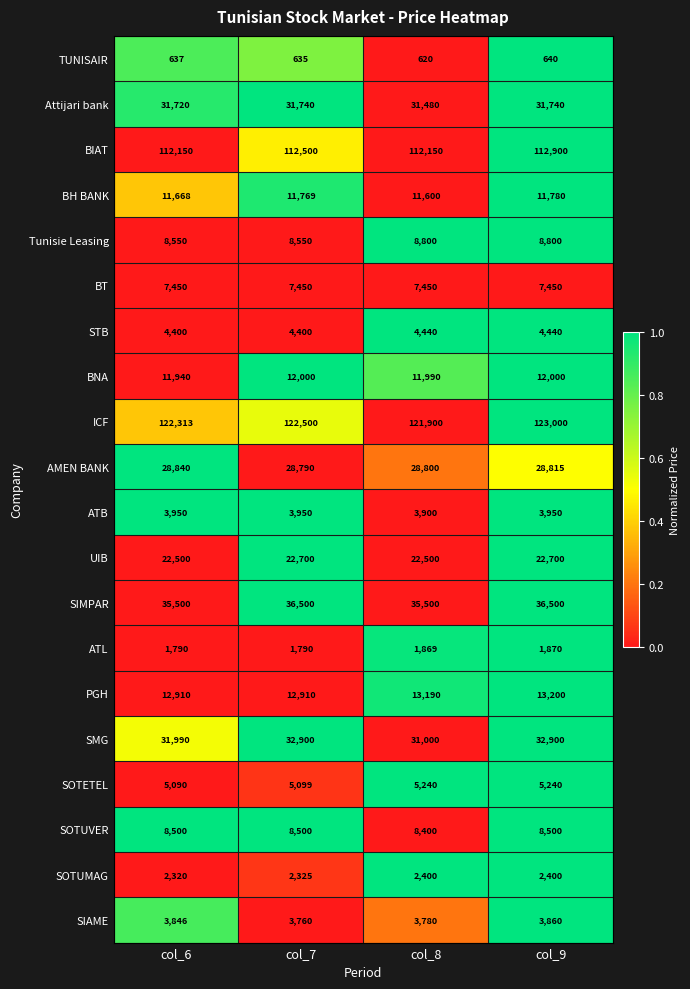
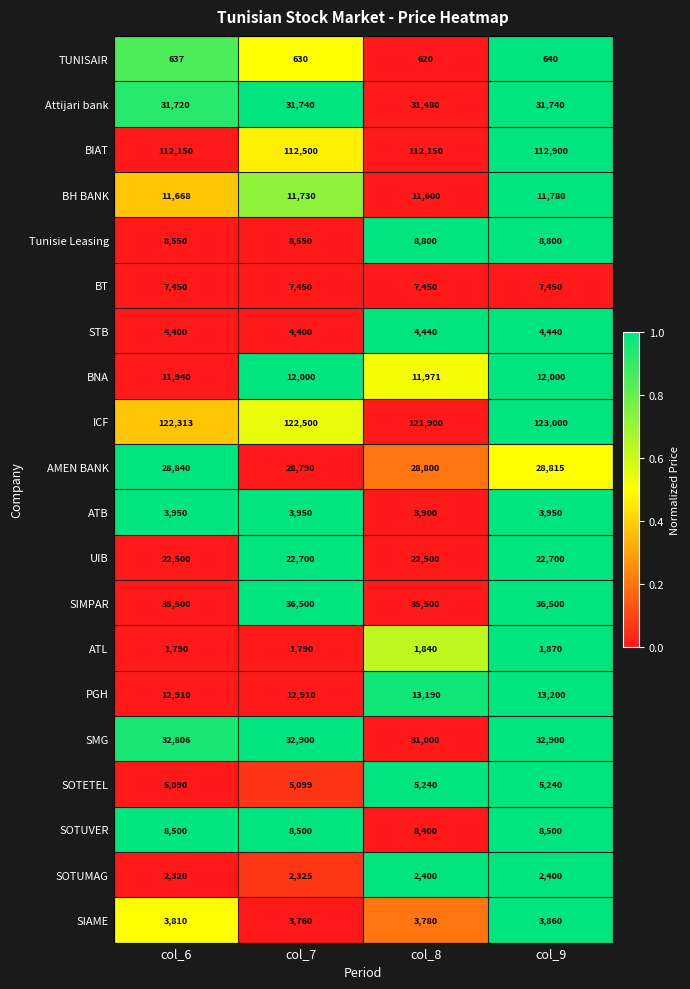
  {
    "TUNISAIR": {
      "col_6": "637",
-     "col_7": "635",
+     "col_7": "630",
      "col_8": "620",
      "col_9": "640"
    },
    "Attijari bank": {
      "col_6": "31,720",
      "col_7": "31,740",
      "col_8": "31,480",
      "col_9": "31,740"
    },
    "BIAT": {
      "col_6": "112,150",
      "col_7": "112,500",
      "col_8": "112,150",
      "col_9": "112,900"
    },
    "BH BANK": {
      "col_6": "11,668",
-     "col_7": "11,769",
+     "col_7": "11,730",
      "col_8": "11,600",
      "col_9": "11,780"
    },
    "Tunisie Leasing": {
      "col_6": "8,550",
      "col_7": "8,550",
      "col_8": "8,800",
      "col_9": "8,800"
    },
    "BT": {
      "col_6": "7,450",
      "col_7": "7,450",
      "col_8": "7,450",
      "col_9": "7,450"
    },
    "STB": {
      "col_6": "4,400",
      "col_7": "4,400",
      "col_8": "4,440",
      "col_9": "4,440"
    },
    "BNA": {
      "col_6": "11,940",
      "col_7": "12,000",
-     "col_8": "11,990",
+     "col_8": "11,971",
      "col_9": "12,000"
    },
    "ICF": {
      "col_6": "122,313",
      "col_7": "122,500",
      "col_8": "121,900",
      "col_9": "123,000"
    },
    "AMEN BANK": {
      "col_6": "28,840",
      "col_7": "28,790",
      "col_8": "28,800",
      "col_9": "28,815"
    },
    "ATB": {
      "col_6": "3,950",
      "col_7": "3,950",
      "col_8": "3,900",
      "col_9": "3,950"
    },
    "UIB": {
      "col_6": "22,500",
      "col_7": "22,700",
      "col_8": "22,500",
      "col_9": "22,700"
    },
    "SIMPAR": {
      "col_6": "35,500",
      "col_7": "36,500",
      "col_8": "35,500",
      "col_9": "36,500"
    },
    "ATL": {
      "col_6": "1,790",
      "col_7": "1,790",
-     "col_8": "1,869",
+     "col_8": "1,840",
      "col_9": "1,870"
    },
    "PGH": {
      "col_6": "12,910",
      "col_7": "12,910",
      "col_8": "13,190",
      "col_9": "13,200"
    },
    "SMG": {
-     "col_6": "31,990",
+     "col_6": "32,806",
      "col_7": "32,900",
      "col_8": "31,000",
      "col_9": "32,900"
    },
    "SOTETEL": {
      "col_6": "5,090",
      "col_7": "5,099",
      "col_8": "5,240",
      "col_9": "5,240"
    },
    "SOTUVER": {
      "col_6": "8,500",
      "col_7": "8,500",
      "col_8": "8,400",
      "col_9": "8,500"
    },
    "SOTUMAG": {
      "col_6": "2,320",
      "col_7": "2,325",
      "col_8": "2,400",
      "col_9": "2,400"
    },
    "SIAME": {
-     "col_6": "3,846",
+     "col_6": "3,810",
      "col_7": "3,760",
      "col_8": "3,780",
      "col_9": "3,860"
    }
  }
